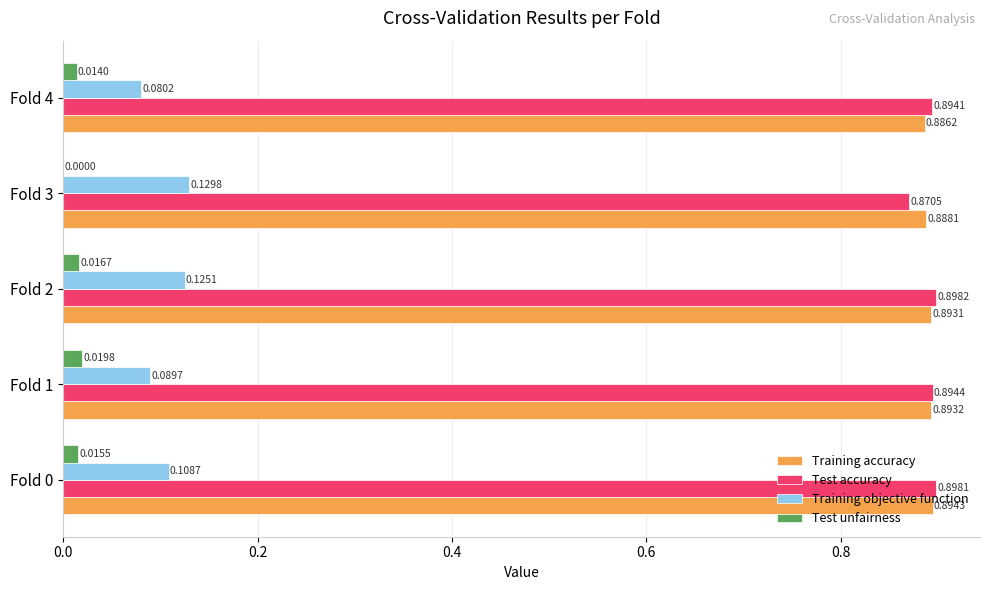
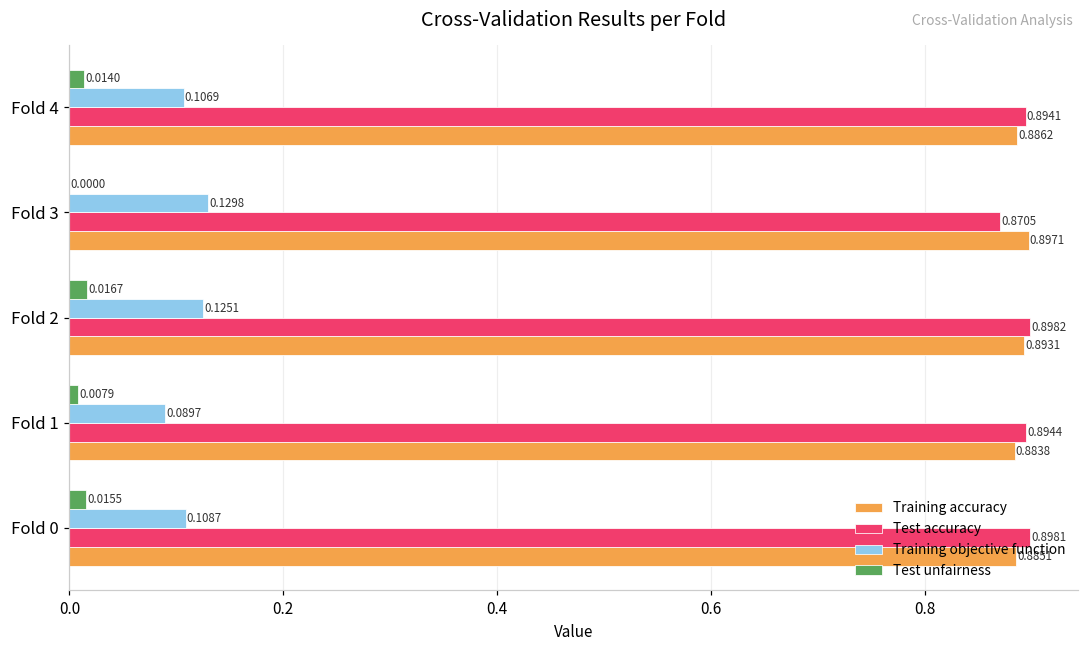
  {
    "Training accuracy": {
      "Fold 4": 0.8862,
-     "Fold 3": 0.8881,
+     "Fold 3": 0.8971,
      "Fold 2": 0.8931,
-     "Fold 1": 0.8932,
-     "Fold 0": 0.8943
+     "Fold 1": 0.8838,
+     "Fold 0": 0.8851
    },
    "Test accuracy": {
      "Fold 4": 0.8941,
      "Fold 3": 0.8705,
      "Fold 2": 0.8982,
      "Fold 1": 0.8944,
      "Fold 0": 0.8981
    },
    "Training objective function": {
-     "Fold 4": 0.0802,
+     "Fold 4": 0.1069,
      "Fold 3": 0.1298,
      "Fold 2": 0.1251,
      "Fold 1": 0.0897,
      "Fold 0": 0.1087
    },
    "Test unfairness": {
      "Fold 4": 0.0140,
      "Fold 3": 0.0000,
      "Fold 2": 0.0167,
-     "Fold 1": 0.0198,
+     "Fold 1": 0.0079,
      "Fold 0": 0.0155
    }
  }
